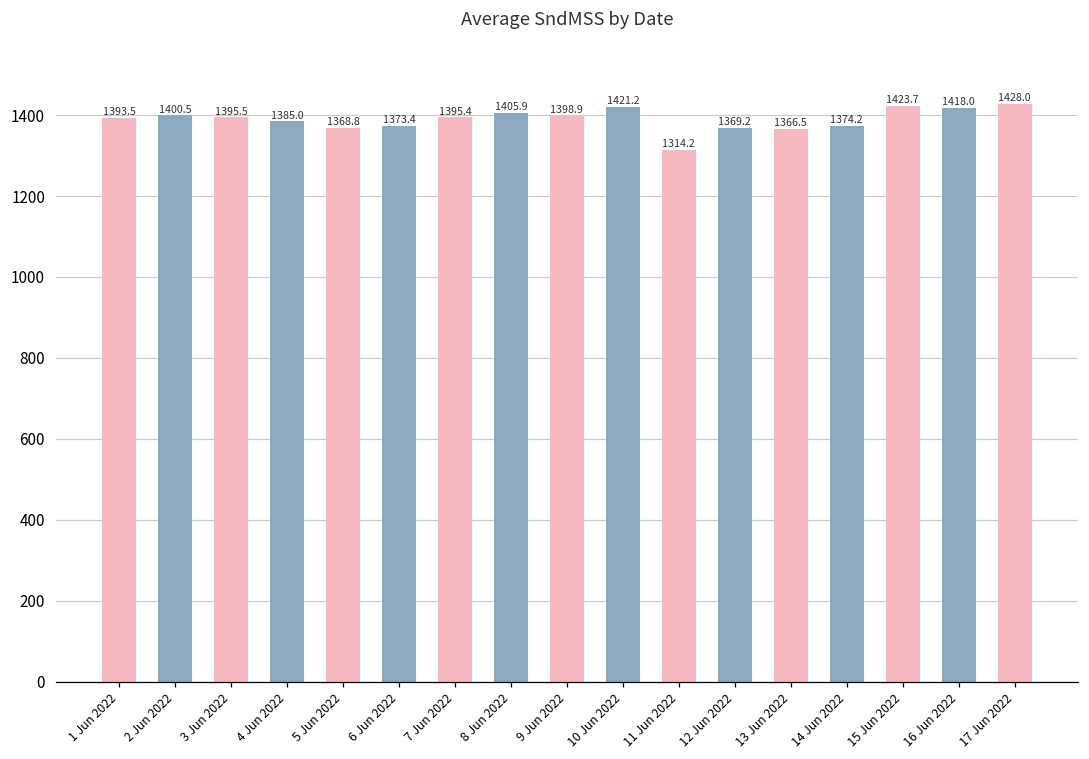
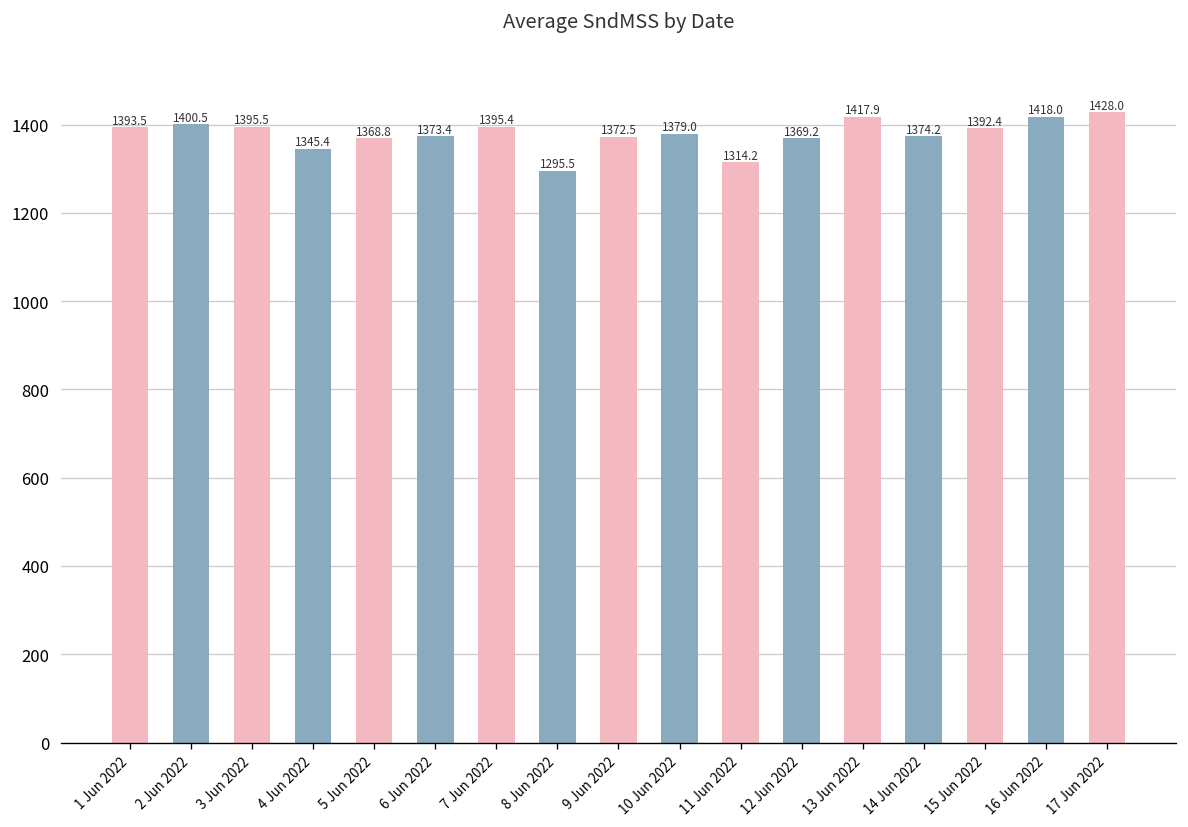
  {
    "1 Jun 2022": 1393.5,
    "2 Jun 2022": 1400.5,
    "3 Jun 2022": 1395.5,
-   "4 Jun 2022": 1385.0,
+   "4 Jun 2022": 1345.4,
    "5 Jun 2022": 1368.8,
    "6 Jun 2022": 1373.4,
    "7 Jun 2022": 1395.4,
-   "8 Jun 2022": 1405.9,
-   "9 Jun 2022": 1398.9,
-   "10 Jun 2022": 1421.2,
+   "8 Jun 2022": 1295.5,
+   "9 Jun 2022": 1372.5,
+   "10 Jun 2022": 1379.0,
    "11 Jun 2022": 1314.2,
    "12 Jun 2022": 1369.2,
-   "13 Jun 2022": 1366.5,
+   "13 Jun 2022": 1417.9,
    "14 Jun 2022": 1374.2,
-   "15 Jun 2022": 1423.7,
+   "15 Jun 2022": 1392.4,
    "16 Jun 2022": 1418.0,
    "17 Jun 2022": 1428.0
  }
